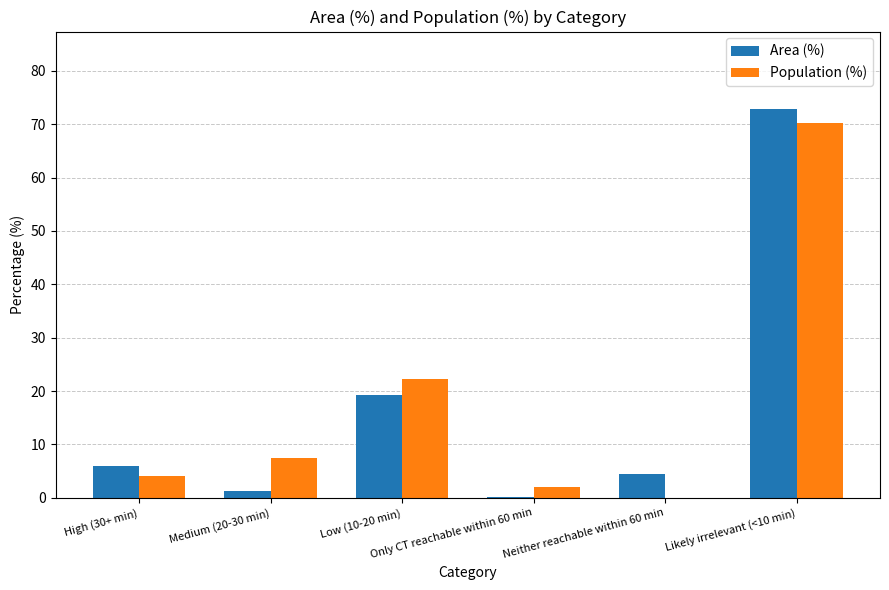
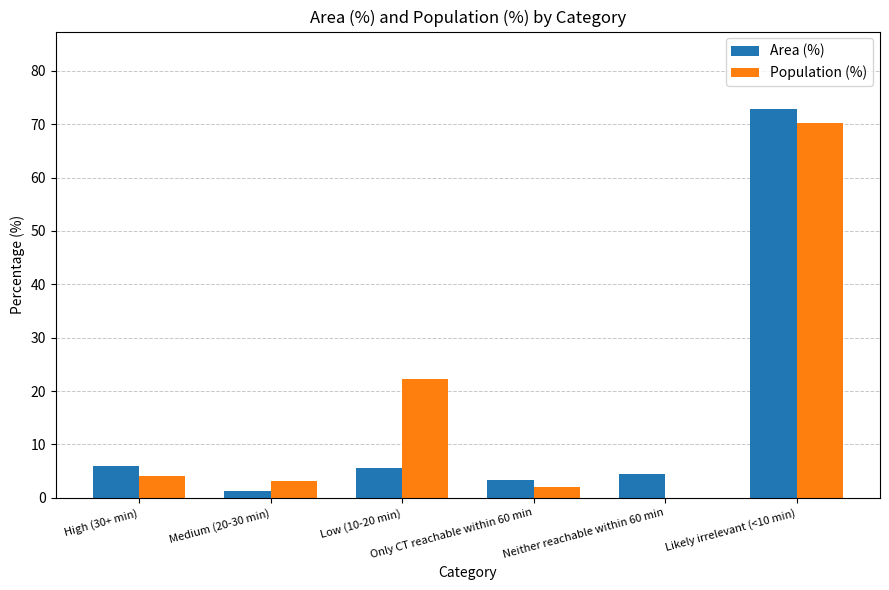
  {
    "Area (%)": {
      "High (30+ min)": 6,
      "Medium (20-30 min)": 1,
-     "Low (10-20 min)": 19,
-     "Only CT reachable within 60 min": 0,
+     "Low (10-20 min)": 6,
+     "Only CT reachable within 60 min": 3,
      "Neither reachable within 60 min": 5,
      "Likely irrelevant (<10 min)": 73
    },
    "Population (%)": {
      "High (30+ min)": 4,
-     "Medium (20-30 min)": 8,
+     "Medium (20-30 min)": 3,
      "Low (10-20 min)": 22,
      "Only CT reachable within 60 min": 2,
      "Neither reachable within 60 min": 0,
      "Likely irrelevant (<10 min)": 70
    }
  }
